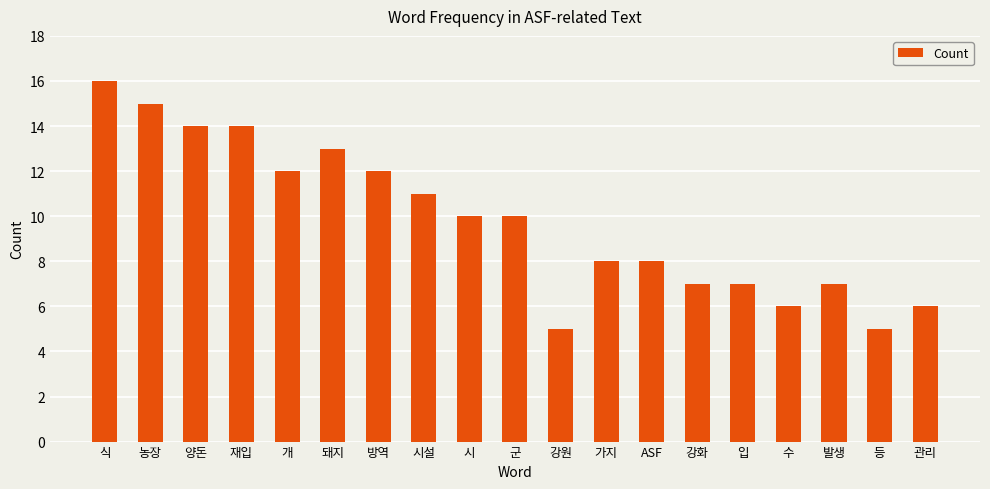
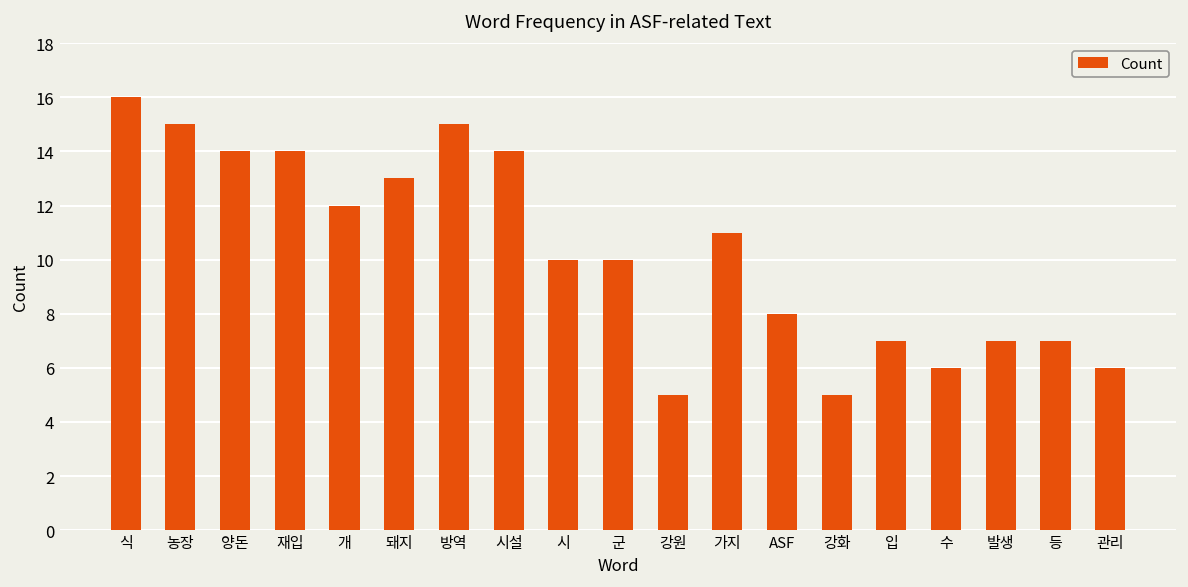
  {
    "식": 16,
    "농장": 15,
    "양돈": 14,
    "재입": 14,
    "개": 12,
    "돼지": 13,
-   "방역": 12,
-   "시설": 11,
+   "방역": 15,
+   "시설": 14,
    "시": 10,
    "군": 10,
    "강원": 5,
-   "가지": 8,
+   "가지": 11,
    "ASF": 8,
-   "강화": 7,
+   "강화": 5,
    "입": 7,
    "수": 6,
    "발생": 7,
-   "등": 5,
+   "등": 7,
    "관리": 6
  }
